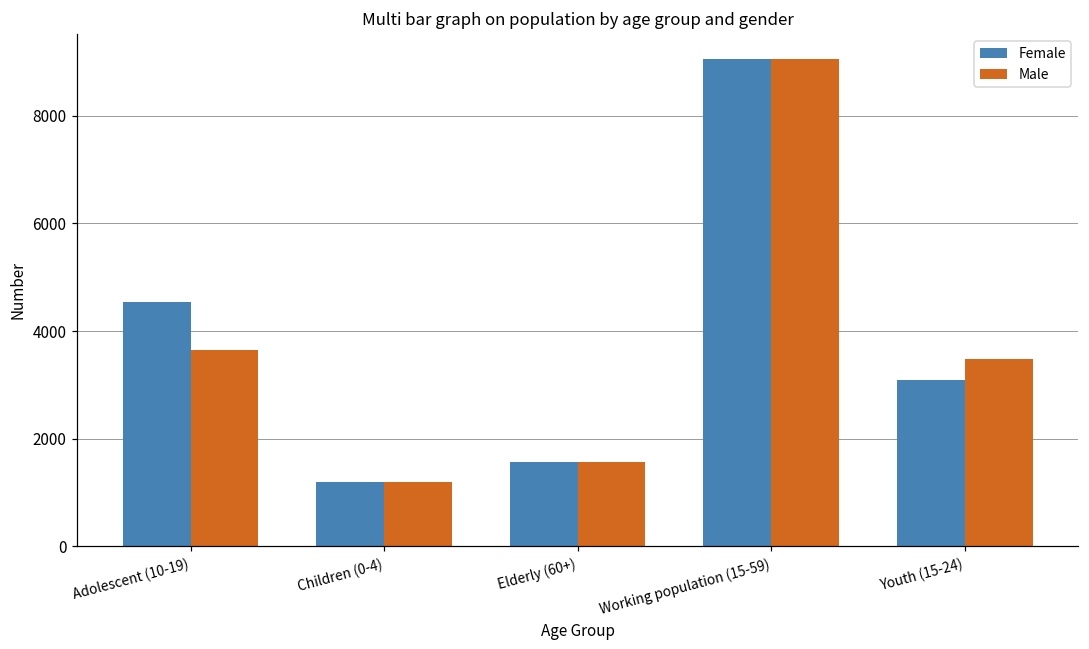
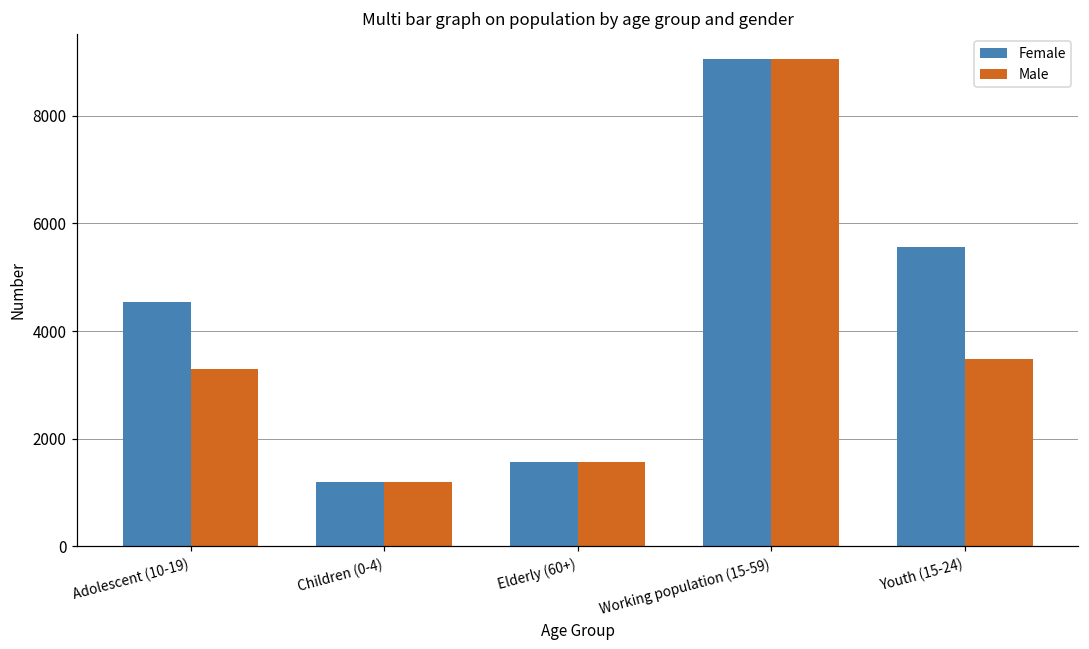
  {
    "Female": {
      "Adolescent (10-19)": 4500,
      "Children (0-4)": 1200,
      "Elderly (60+)": 1600,
      "Working population (15-59)": 9100,
-     "Youth (15-24)": 3100
+     "Youth (15-24)": 5600
    },
    "Male": {
-     "Adolescent (10-19)": 3600,
+     "Adolescent (10-19)": 3300,
      "Children (0-4)": 1200,
      "Elderly (60+)": 1600,
      "Working population (15-59)": 9100,
      "Youth (15-24)": 3500
    }
  }
